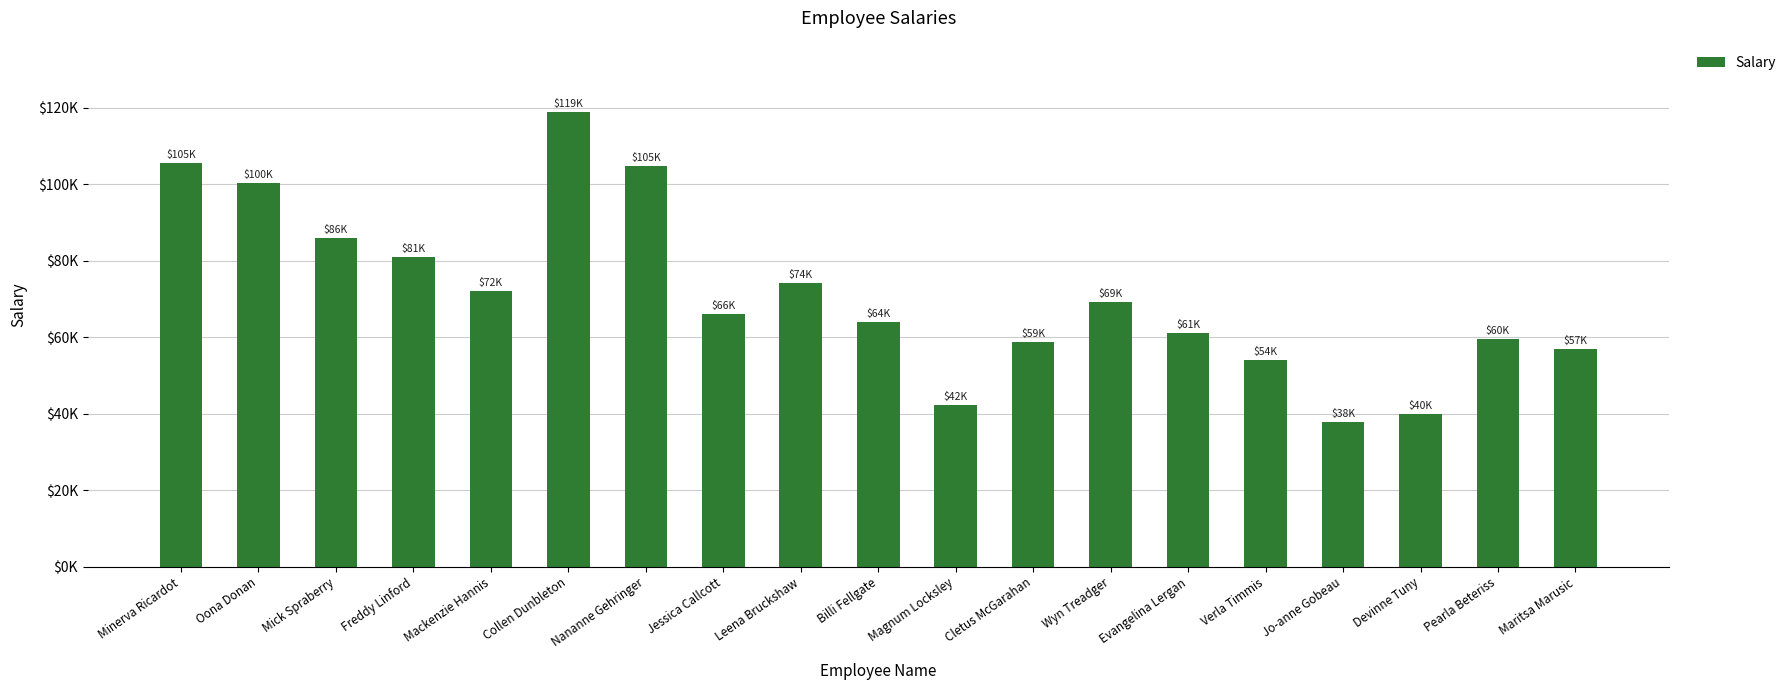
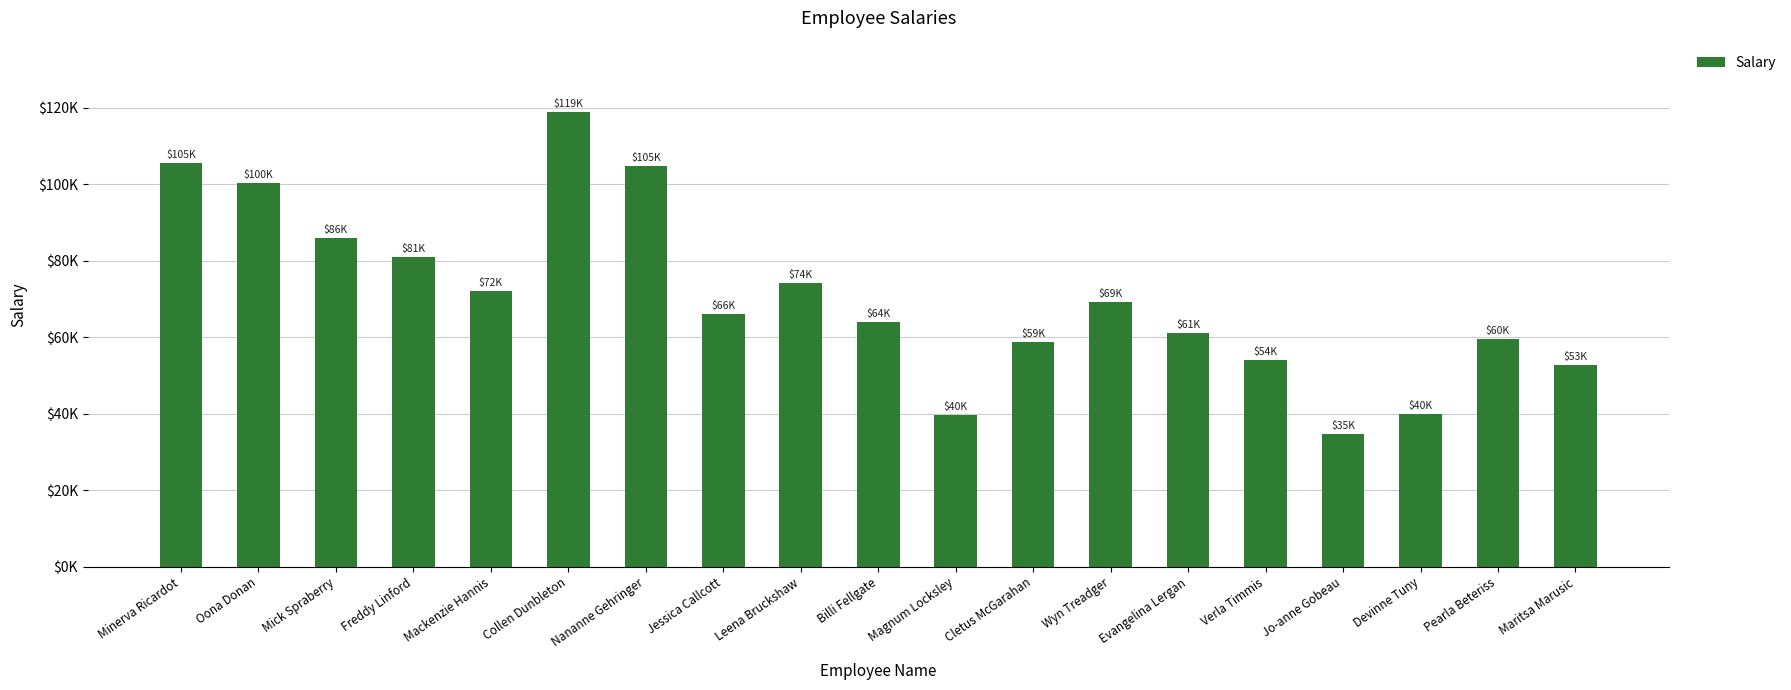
  {
    "Minerva Ricardot": "$105K",
    "Oona Donan": "$100K",
    "Mick Spraberry": "$86K",
    "Freddy Linford": "$81K",
    "Mackenzie Hannis": "$72K",
    "Collen Dunbleton": "$119K",
    "Nananne Gehringer": "$105K",
    "Jessica Callcott": "$66K",
    "Leena Bruckshaw": "$74K",
    "Billi Fellgate": "$64K",
-   "Magnum Locksley": "$42K",
+   "Magnum Locksley": "$40K",
    "Cletus McGarahan": "$59K",
    "Wyn Treadger": "$69K",
    "Evangelina Lergan": "$61K",
    "Verla Timmis": "$54K",
-   "Jo-anne Gobeau": "$38K",
+   "Jo-anne Gobeau": "$35K",
    "Devinne Tuny": "$40K",
    "Pearla Beteriss": "$60K",
-   "Maritsa Marusic": "$57K"
+   "Maritsa Marusic": "$53K"
  }
